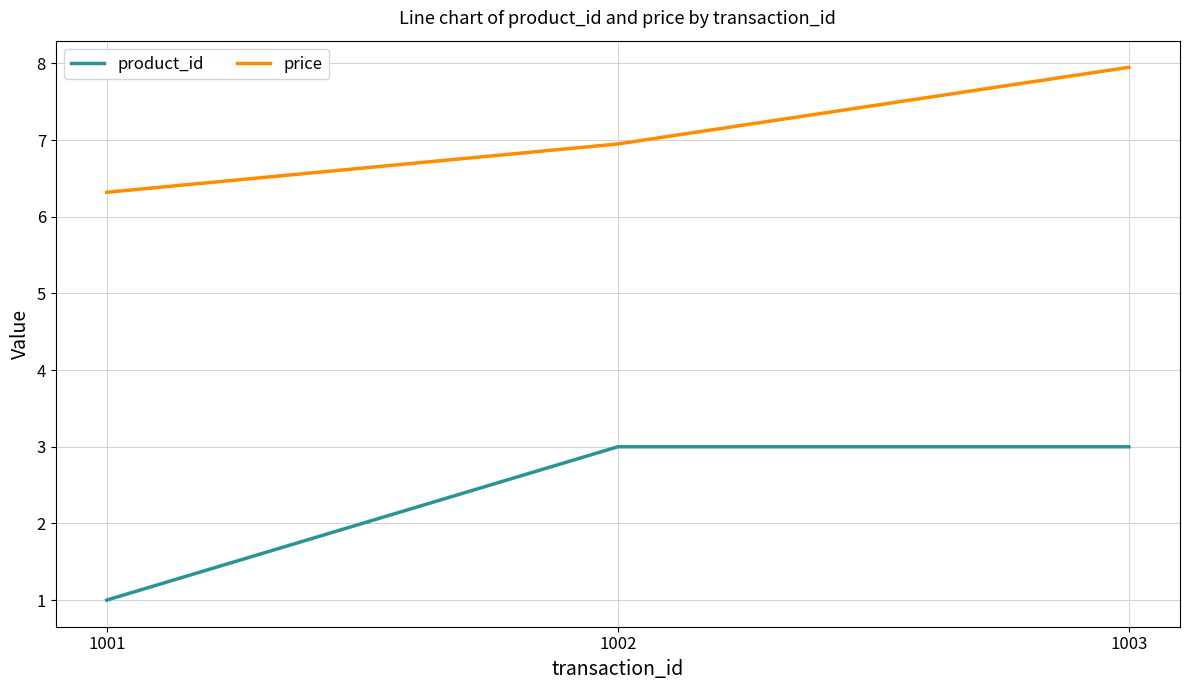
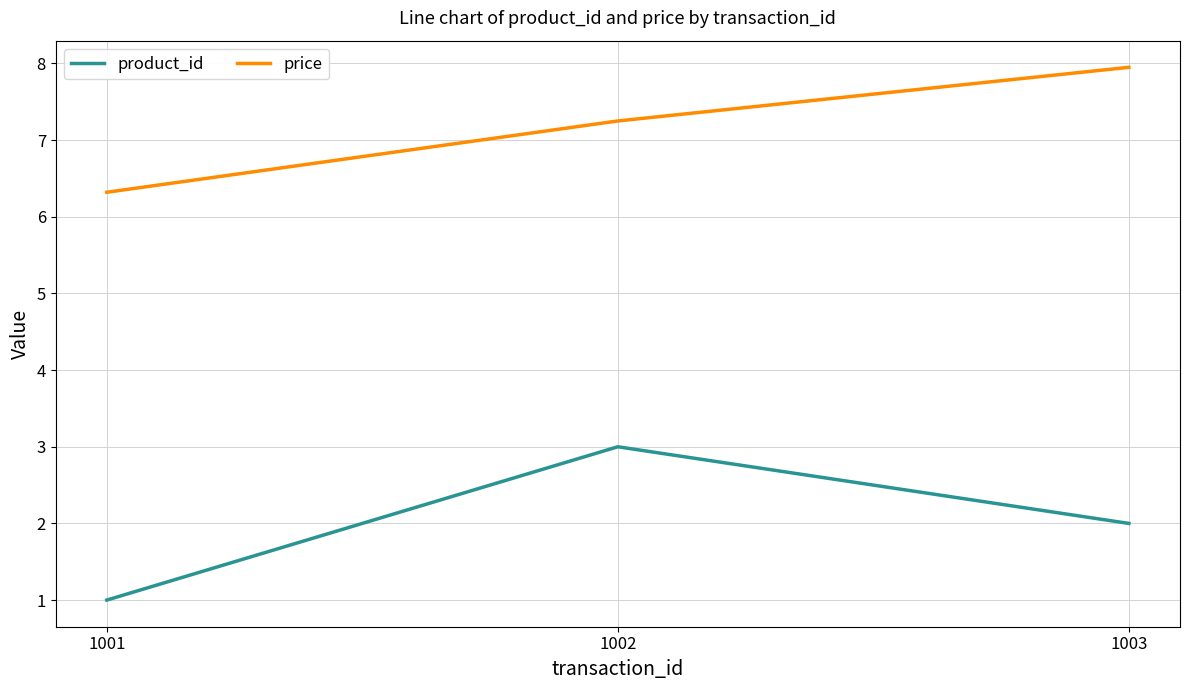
  {
    "product_id": {
      "1001": 1,
      "1002": 3,
-     "1003": 3
+     "1003": 2
    },
    "price": {
      "1001": 6.3,
-     "1002": 7.0,
+     "1002": 7.3,
      "1003": 8.0
    }
  }
